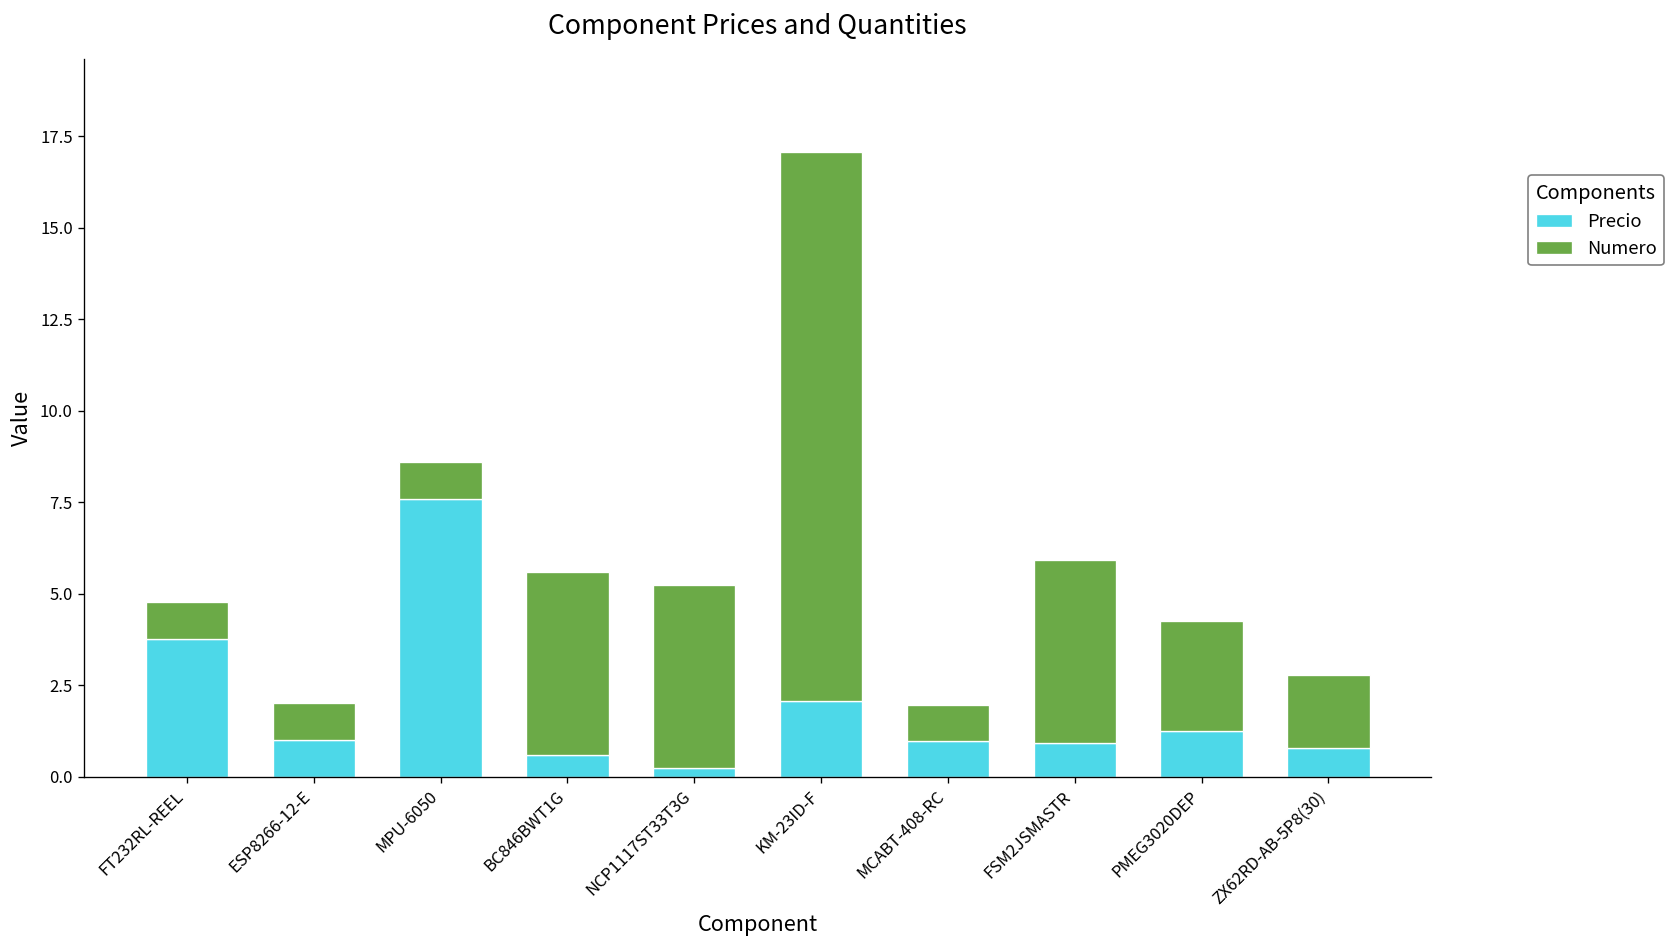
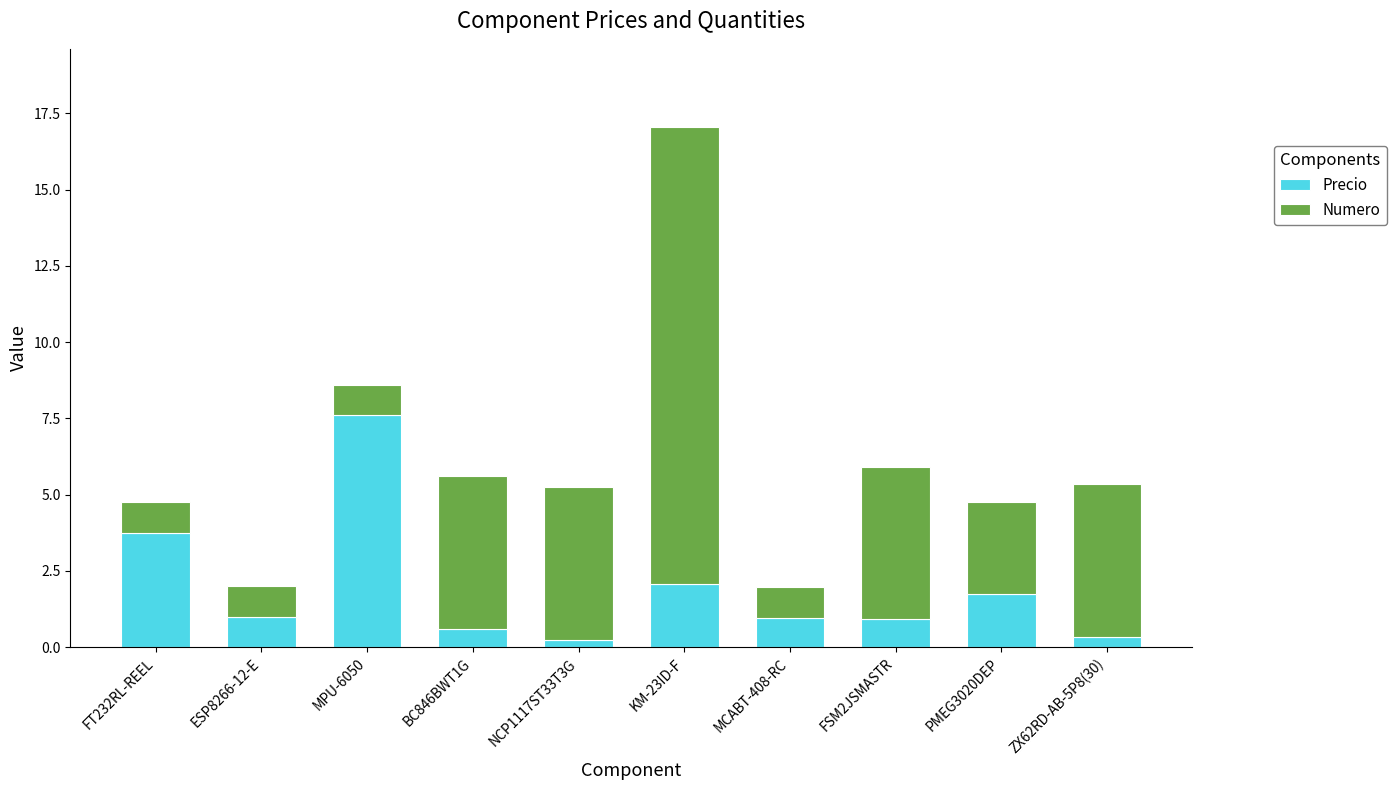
  {
    "Precio": {
      "FT232RL-REEL": 3.8,
      "ESP8266-12-E": 1.0,
      "MPU-6050": 7.6,
      "BC846BWT1G": 0.6,
      "NCP1117ST33T3G": 0.3,
      "KM-23ID-F": 2.1,
      "MCABT-408-RC": 1.0,
      "FSM2JSMASTR": 0.9,
-     "PMEG3020DEP": 1.3,
-     "ZX62RD-AB-5P8(30)": 0.8
+     "PMEG3020DEP": 1.8,
+     "ZX62RD-AB-5P8(30)": 0.3
    },
    "Numero": {
      "FT232RL-REEL": 1,
      "ESP8266-12-E": 1,
      "MPU-6050": 1,
      "BC846BWT1G": 5,
      "NCP1117ST33T3G": 5,
      "KM-23ID-F": 15,
      "MCABT-408-RC": 1,
      "FSM2JSMASTR": 5,
      "PMEG3020DEP": 3,
-     "ZX62RD-AB-5P8(30)": 2
+     "ZX62RD-AB-5P8(30)": 5
    }
  }
